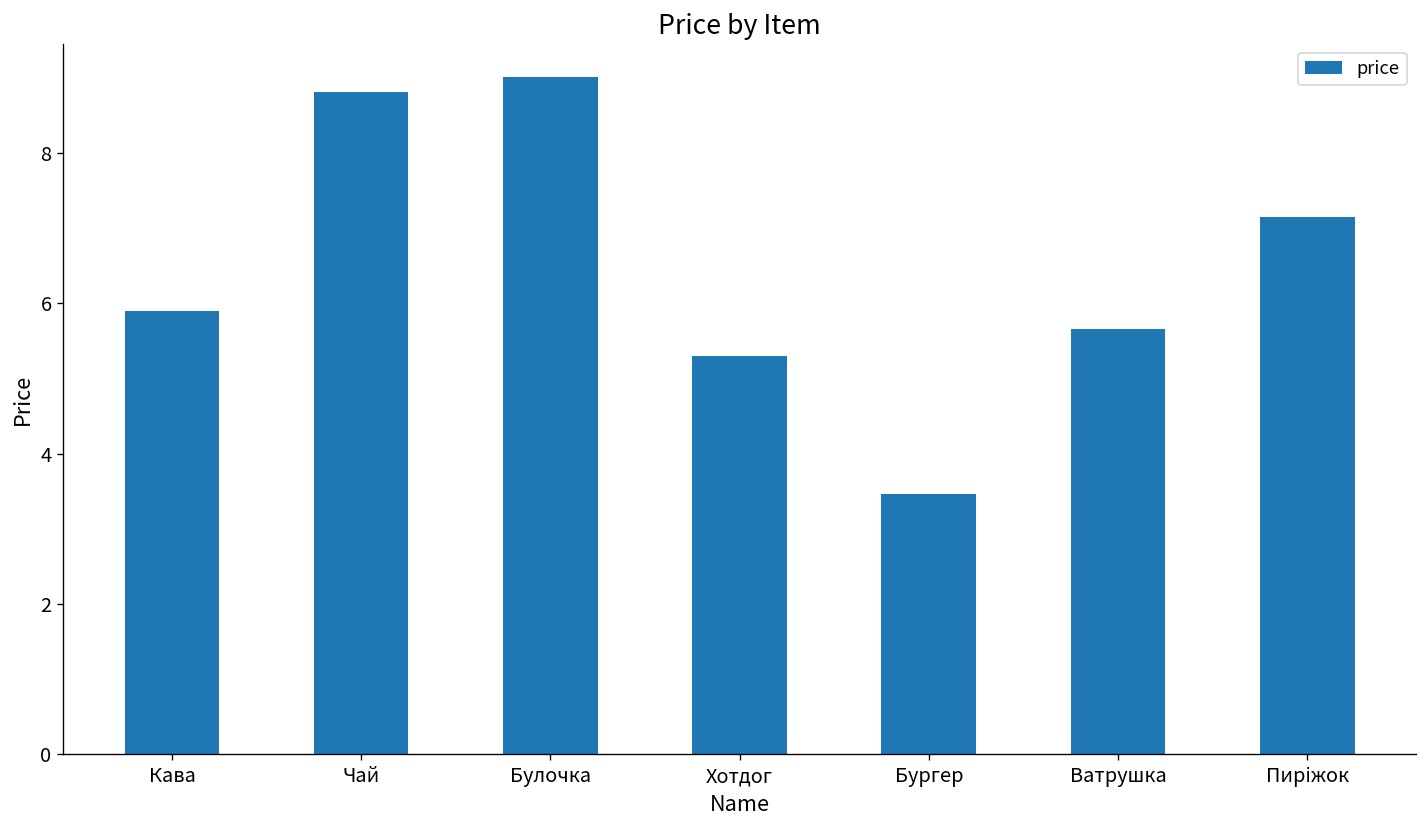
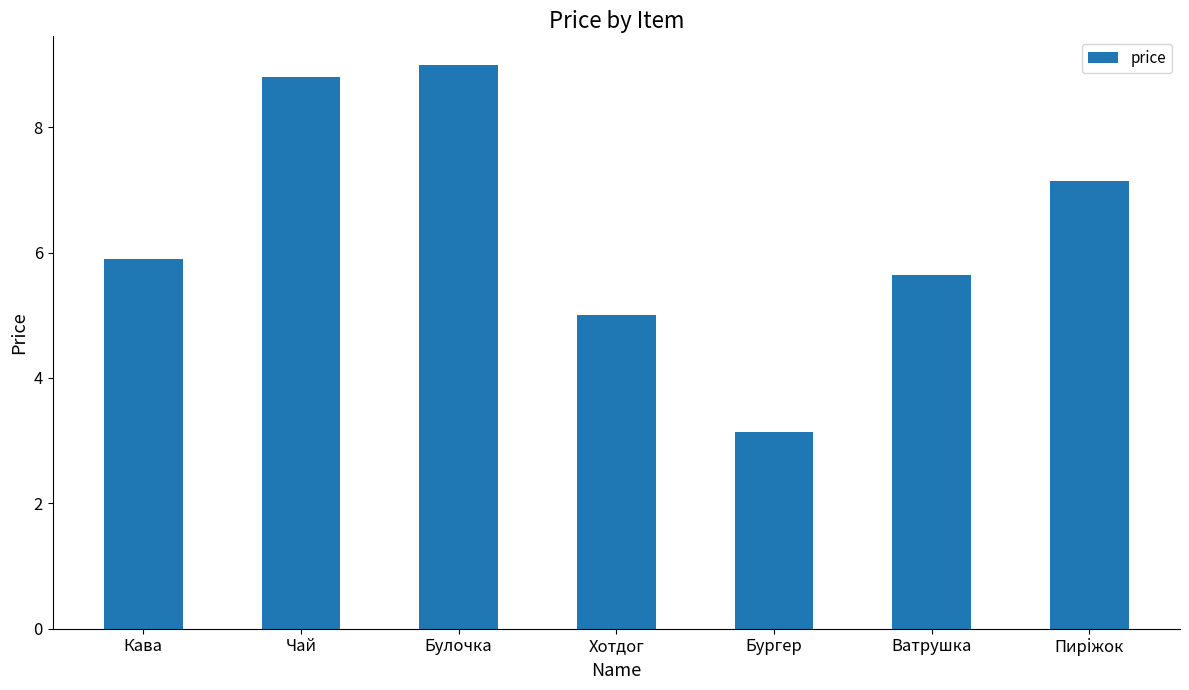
  {
    "Кава": 5.9,
    "Чай": 8.8,
    "Булочка": 9.0,
-   "Хотдог": 5.3,
-   "Бургер": 3.5,
+   "Хотдог": 5.0,
+   "Бургер": 3.1,
    "Ватрушка": 5.7,
    "Пиріжок": 7.2
  }
